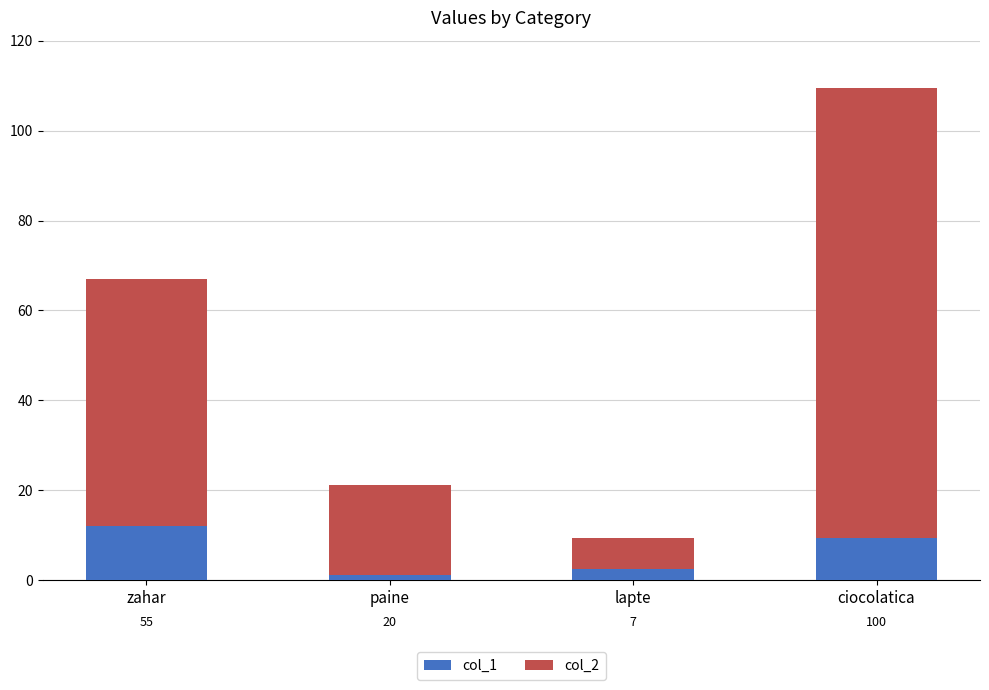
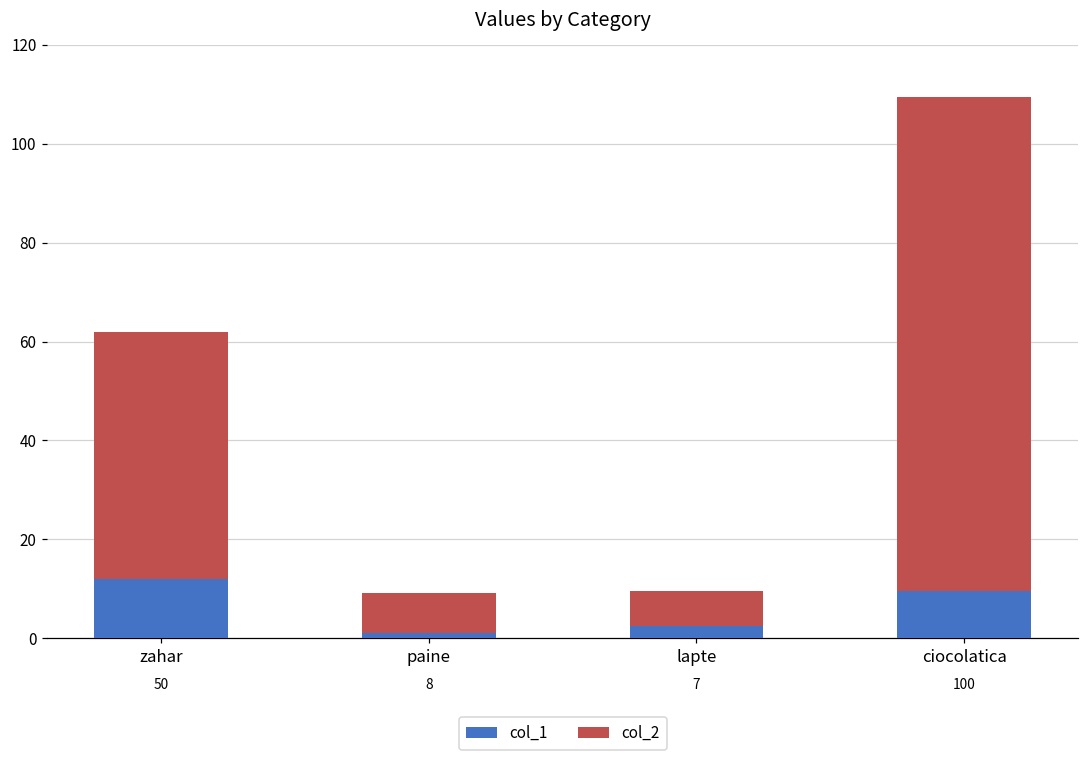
  {
    "col_1": {
      "zahar": 12,
      "paine": 1,
      "lapte": 3,
      "ciocolatica": 10
    },
    "col_2": {
-     "zahar": 55,
-     "paine": 20
+     "zahar": 50,
+     "paine": 8
    }
  }
